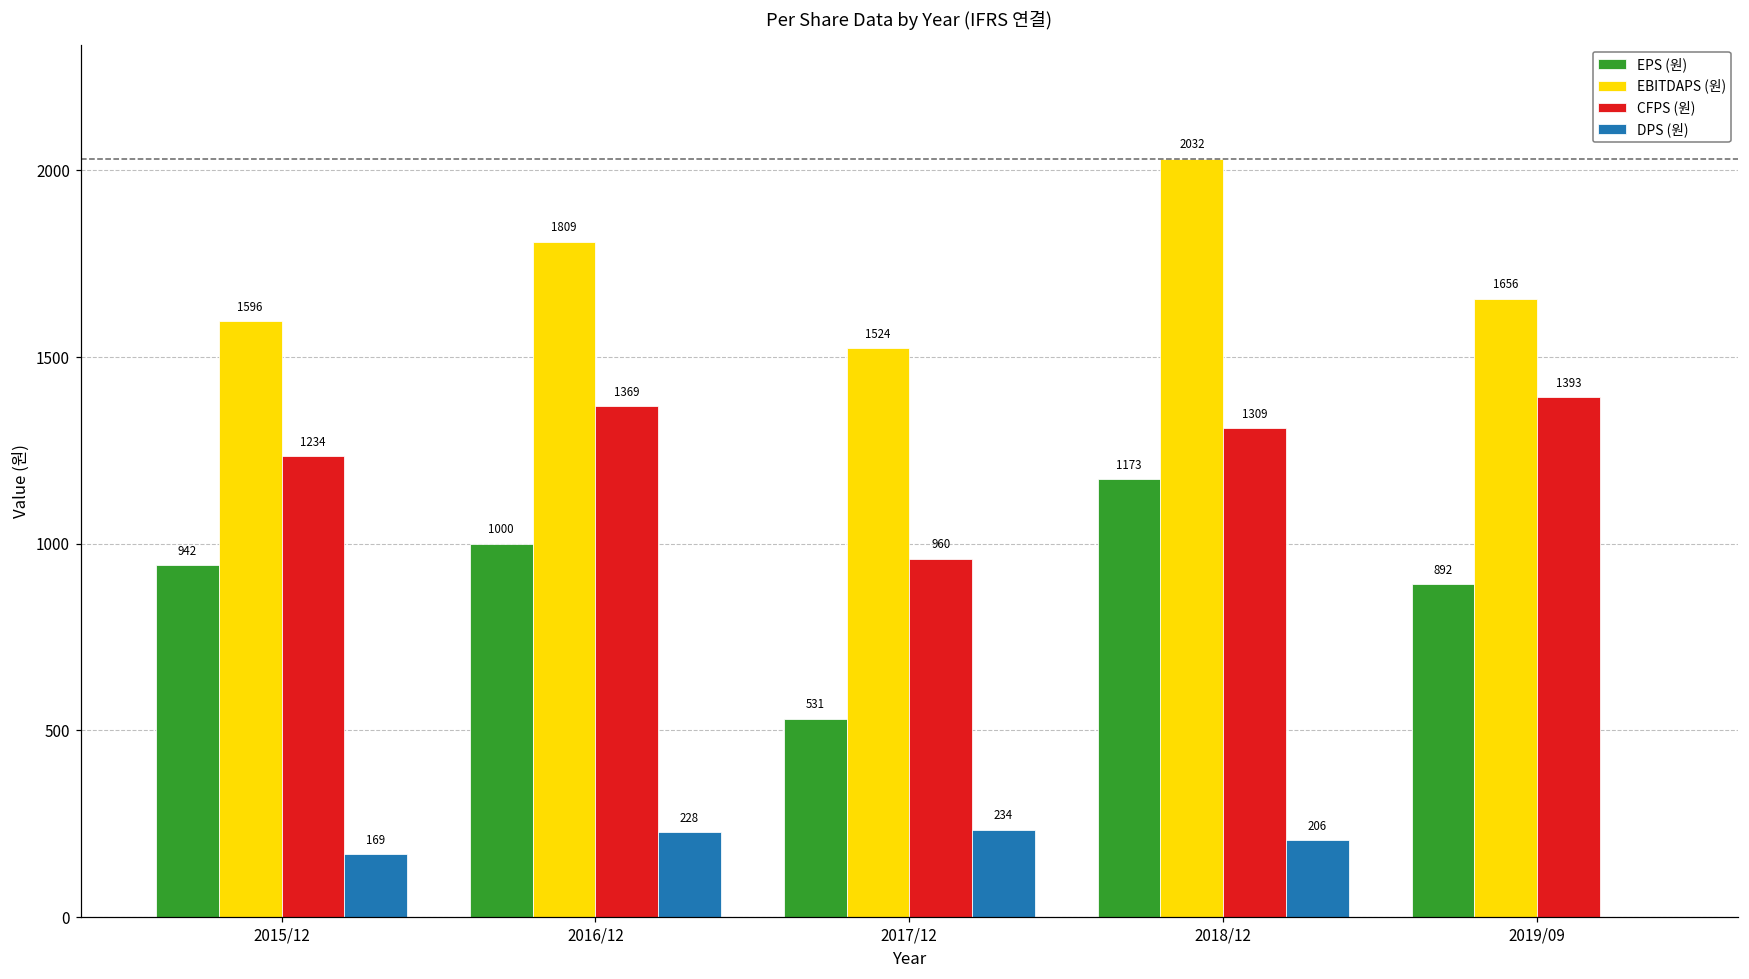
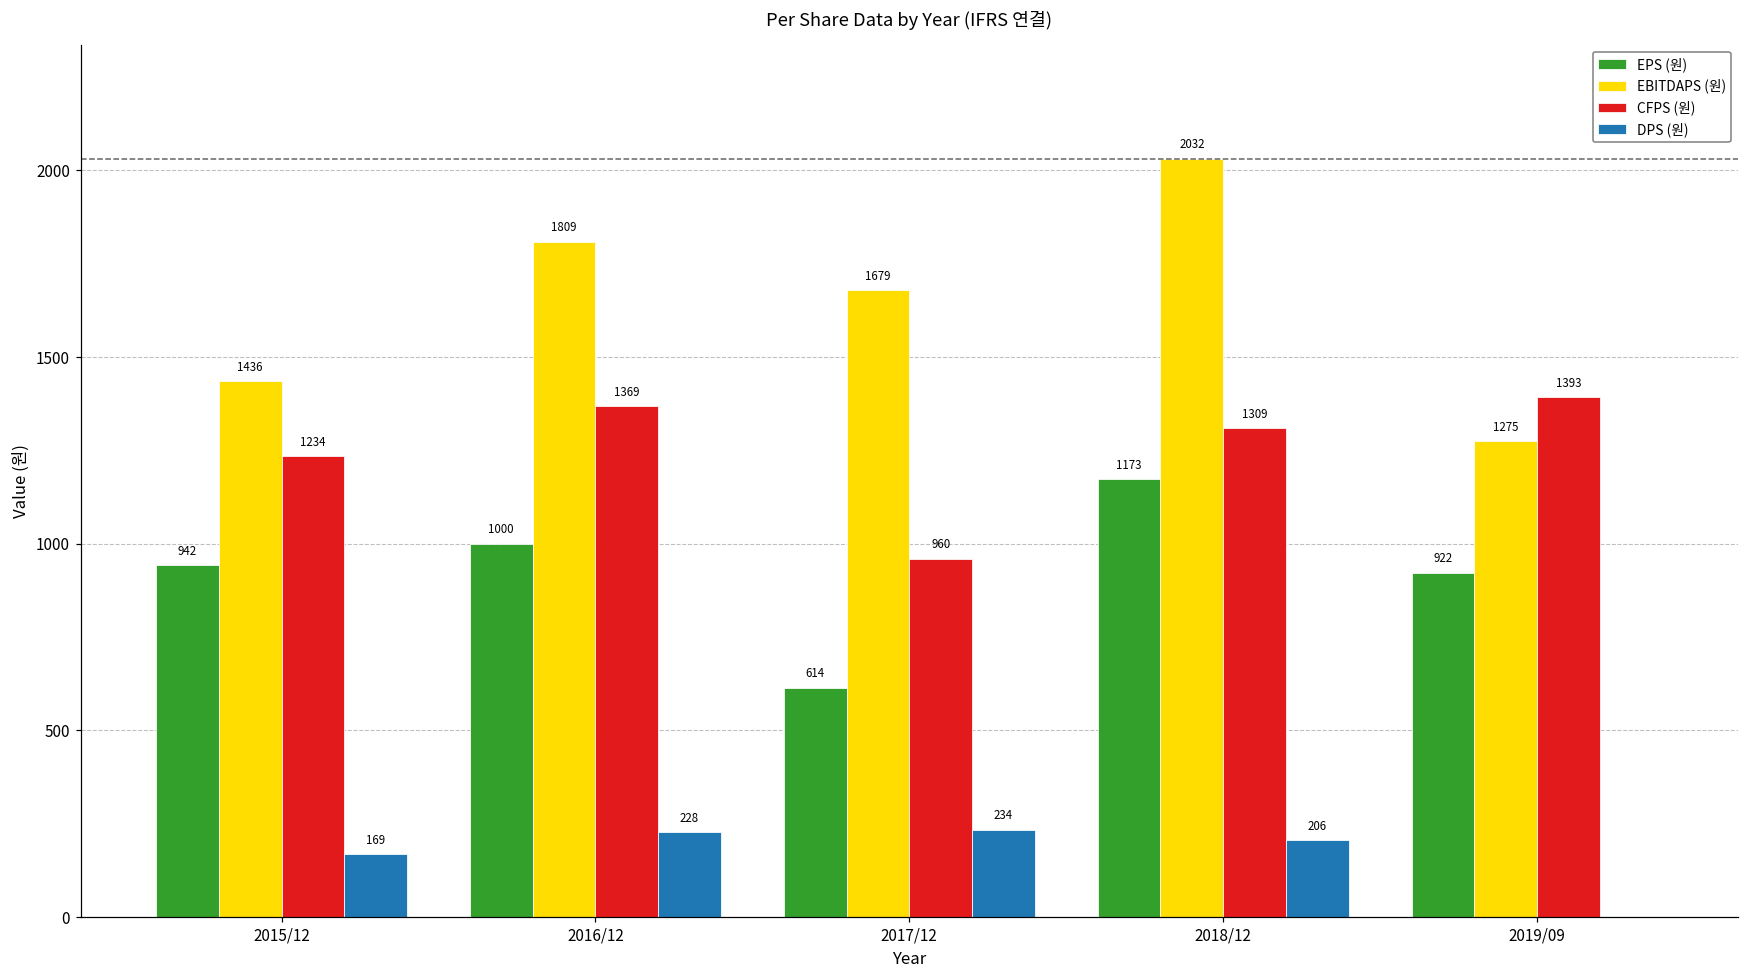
  {
    "EPS (원)": {
      "2015/12": 942,
      "2016/12": 1000,
-     "2017/12": 531,
+     "2017/12": 614,
      "2018/12": 1173,
-     "2019/09": 892
+     "2019/09": 922
    },
    "EBITDAPS (원)": {
-     "2015/12": 1596,
+     "2015/12": 1436,
      "2016/12": 1809,
-     "2017/12": 1524,
+     "2017/12": 1679,
      "2018/12": 2032,
-     "2019/09": 1656
+     "2019/09": 1275
    },
    "CFPS (원)": {
      "2015/12": 1234,
      "2016/12": 1369,
      "2017/12": 960,
      "2018/12": 1309,
      "2019/09": 1393
    },
    "DPS (원)": {
      "2015/12": 169,
      "2016/12": 228,
      "2017/12": 234,
      "2018/12": 206
    }
  }
